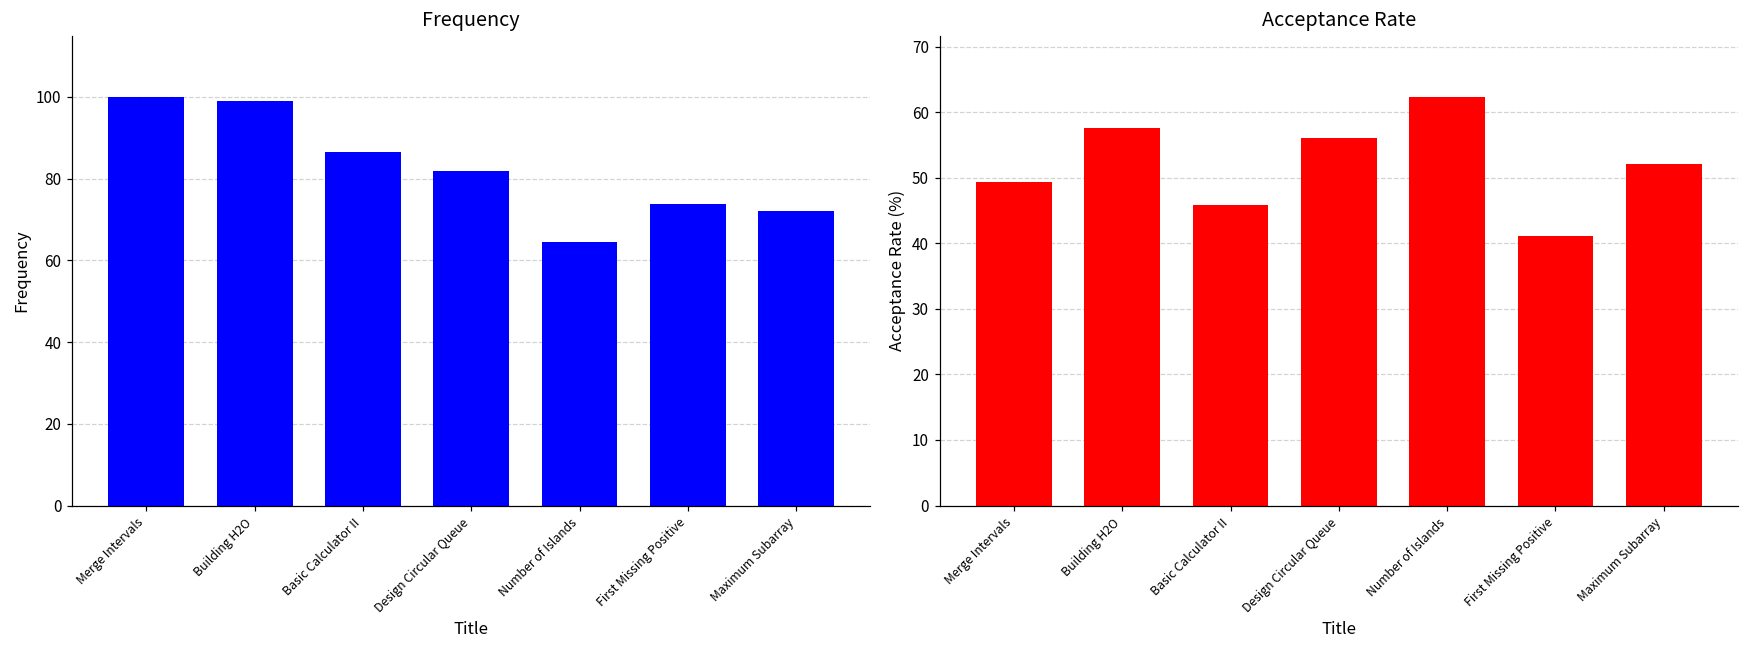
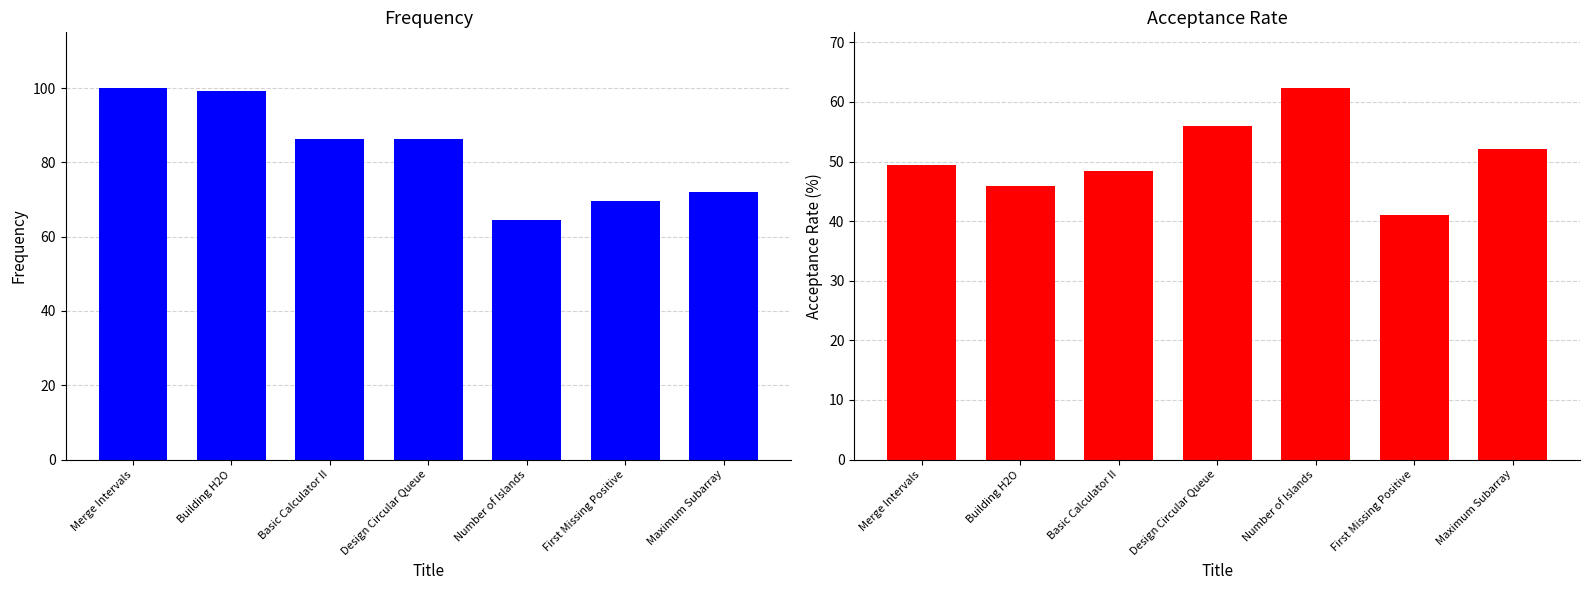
  {
    "Frequency": {
      "Merge Intervals": 100,
      "Building H2O": 99,
      "Basic Calculator II": 86,
-     "Design Circular Queue": 82,
+     "Design Circular Queue": 86,
      "Number of Islands": 65,
-     "First Missing Positive": 74,
+     "First Missing Positive": 70,
      "Maximum Subarray": 72
    },
    "Acceptance Rate": {
      "Merge Intervals": 49,
-     "Building H2O": 58,
-     "Basic Calculator II": 46,
+     "Building H2O": 46,
+     "Basic Calculator II": 48,
      "Design Circular Queue": 56,
      "Number of Islands": 62,
      "First Missing Positive": 41,
      "Maximum Subarray": 52
    }
  }
